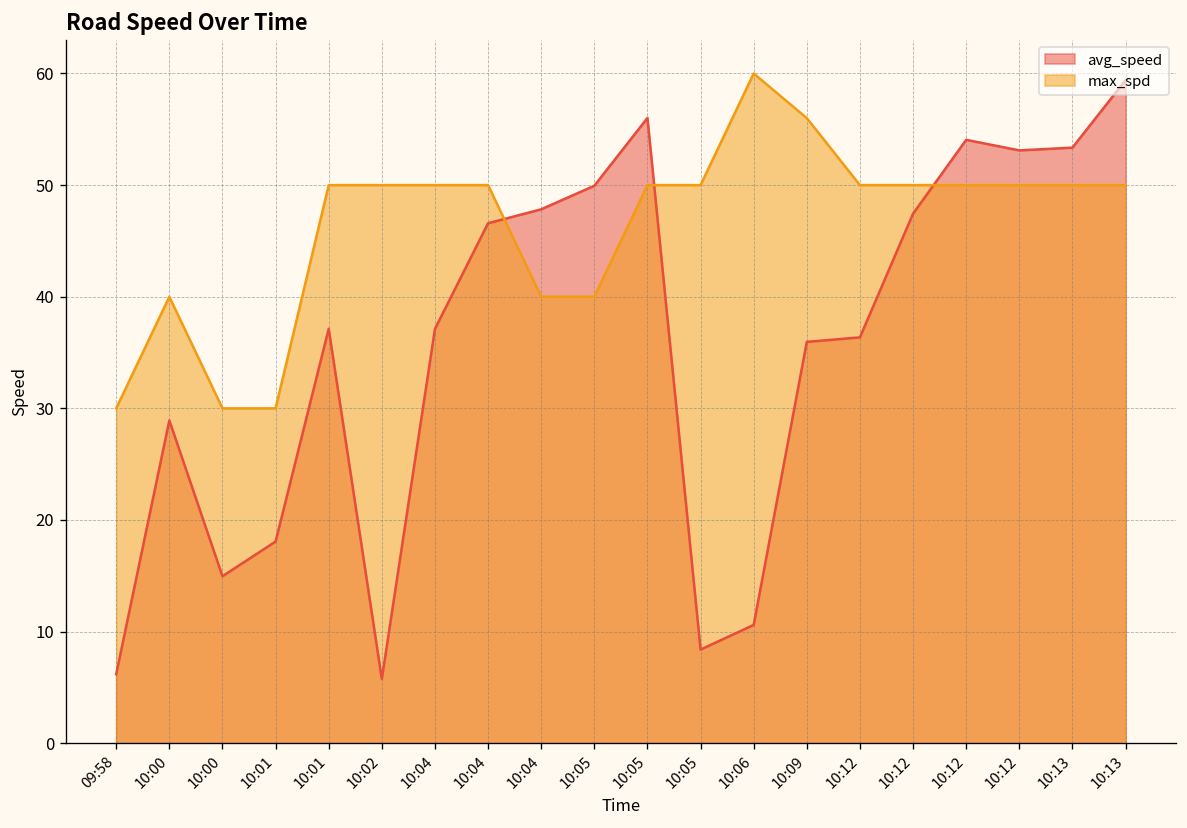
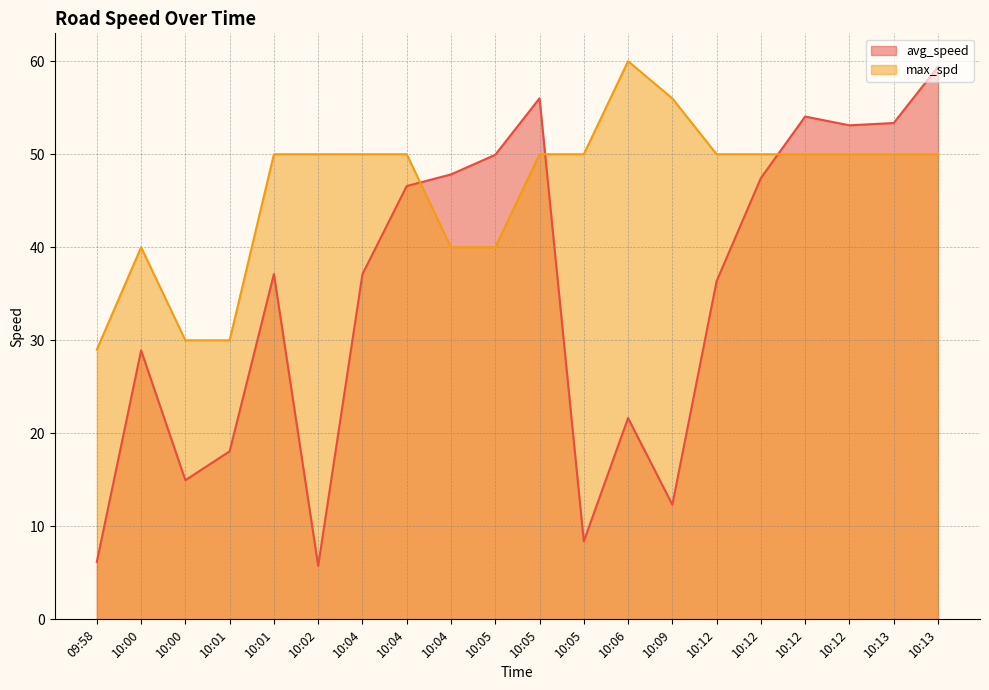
  {
    "avg_speed": {
      "09:58": 6,
      "10:02": 6,
-     "10:06": 11,
-     "10:09": 36
+     "10:06": 22,
+     "10:09": 12
    },
    "max_spd": {
-     "09:58": 30,
+     "09:58": 29,
      "10:02": 50,
      "10:06": 60,
      "10:09": 56
    }
  }
